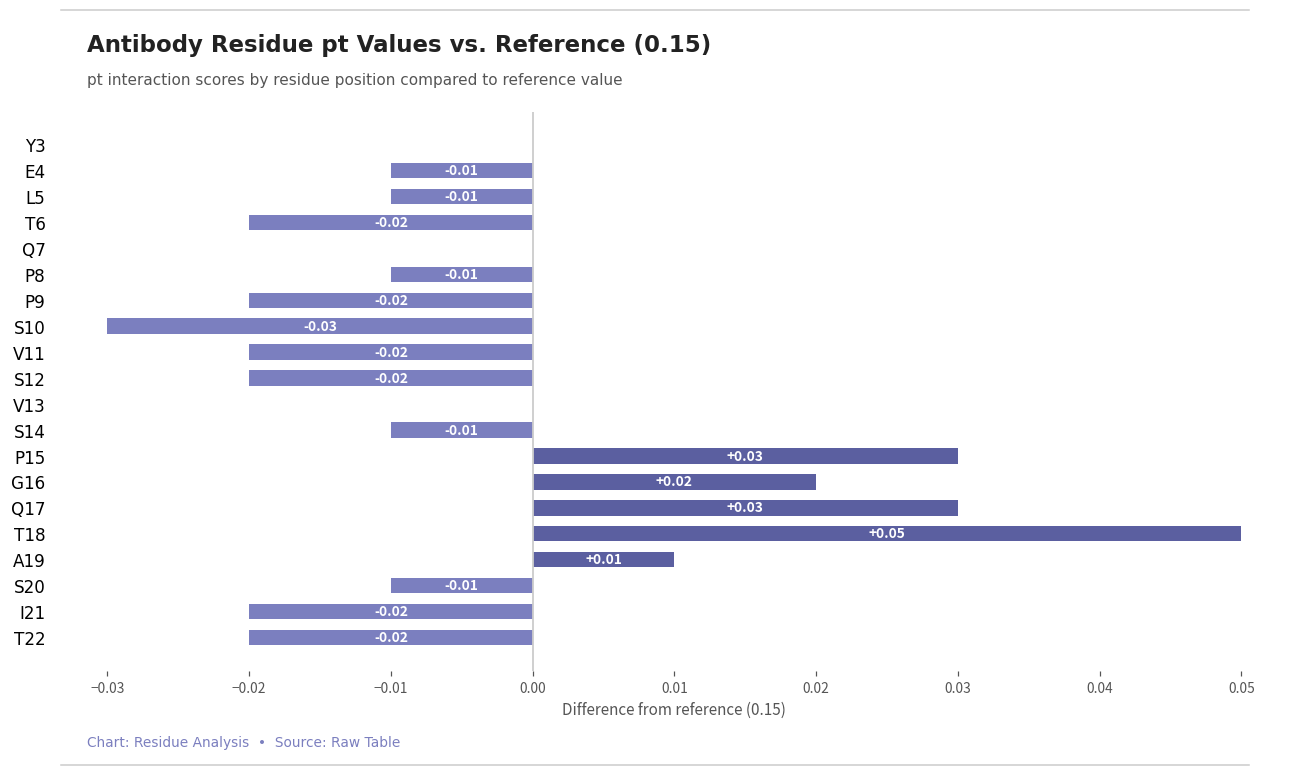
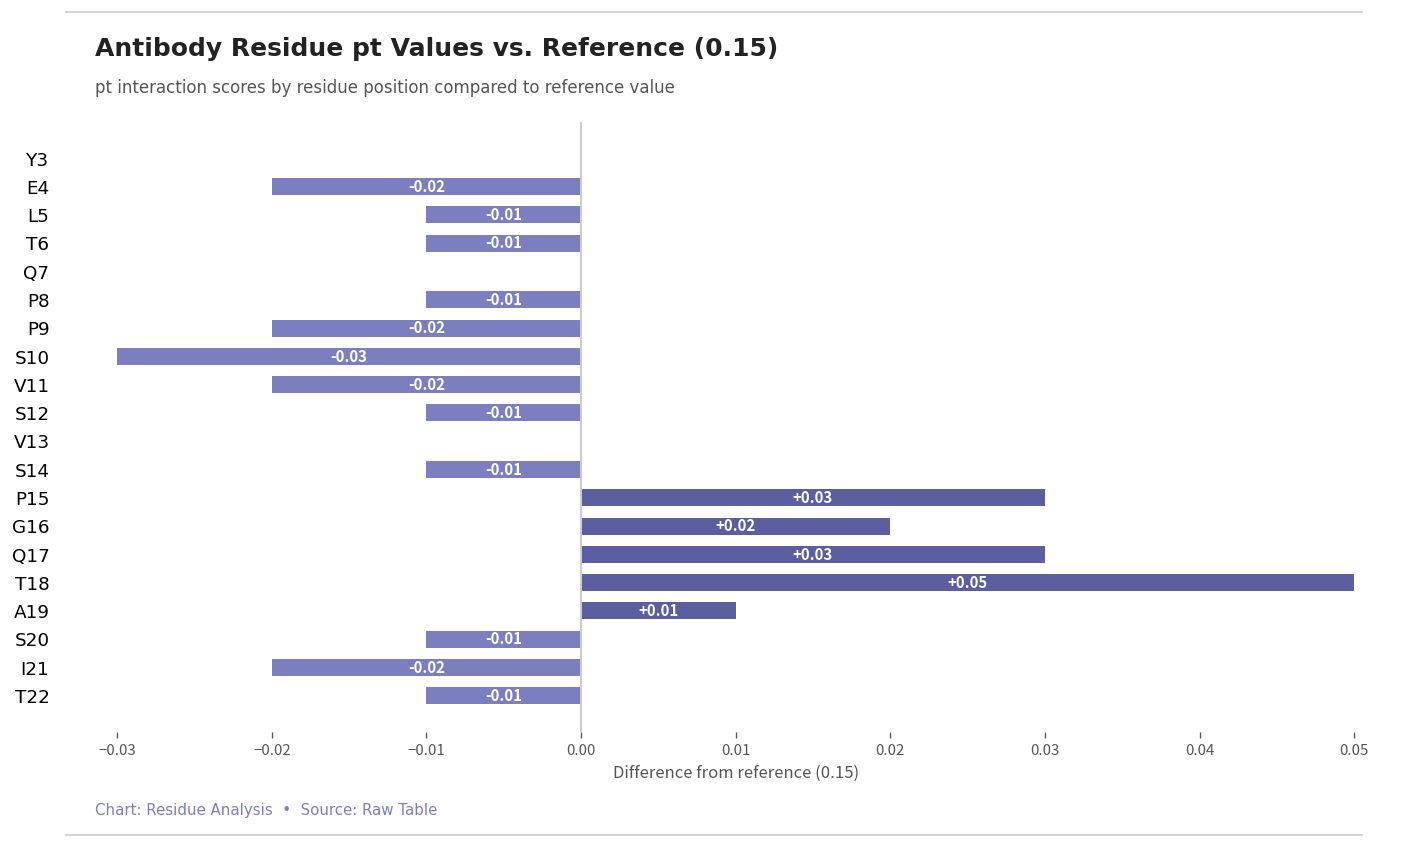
  {
-   "E4": "-0.01",
+   "E4": "-0.02",
    "L5": "-0.01",
-   "T6": "-0.02",
+   "T6": "-0.01",
    "P8": "-0.01",
    "P9": "-0.02",
    "S10": "-0.03",
    "V11": "-0.02",
-   "S12": "-0.02",
+   "S12": "-0.01",
    "S14": "-0.01",
    "P15": "+0.03",
    "G16": "+0.02",
    "Q17": "+0.03",
    "T18": "+0.05",
    "A19": "+0.01",
    "S20": "-0.01",
    "I21": "-0.02",
-   "T22": "-0.02"
+   "T22": "-0.01"
  }
